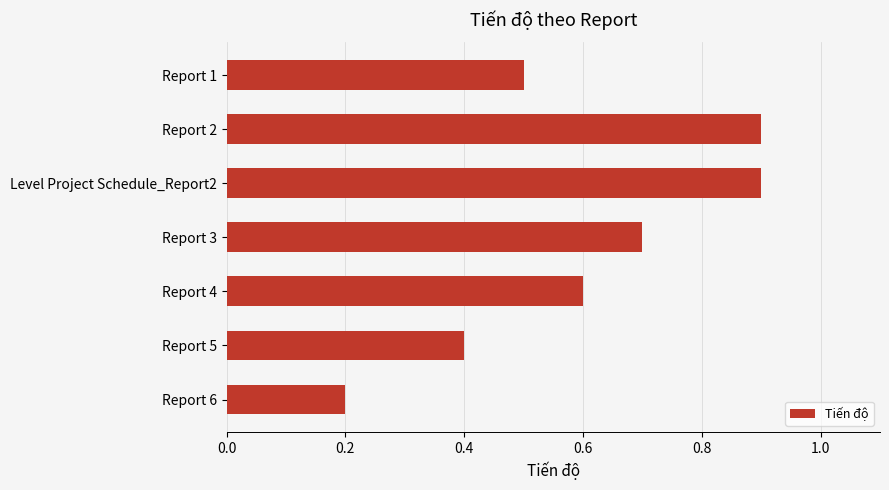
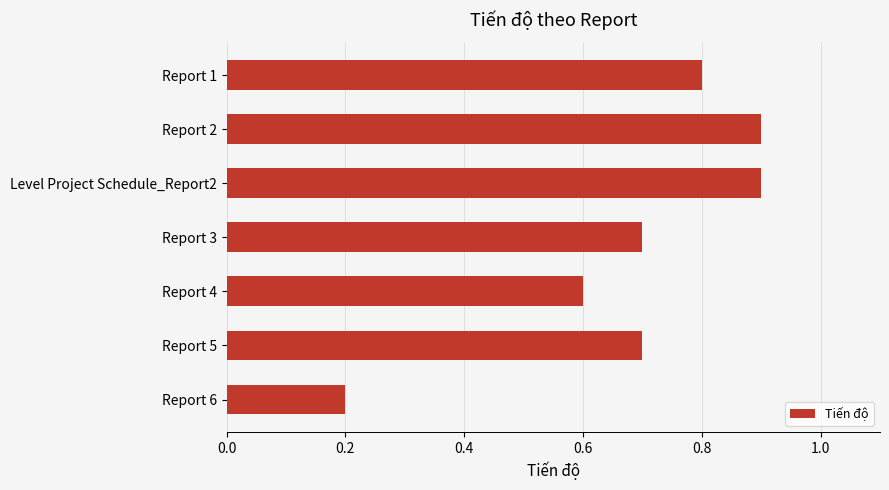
  {
-   "Report 1": 0.5,
+   "Report 1": 0.8,
    "Report 2": 0.9,
    "Level Project Schedule_Report2": 0.9,
    "Report 3": 0.7,
    "Report 4": 0.6,
-   "Report 5": 0.4,
+   "Report 5": 0.7,
    "Report 6": 0.2
  }
